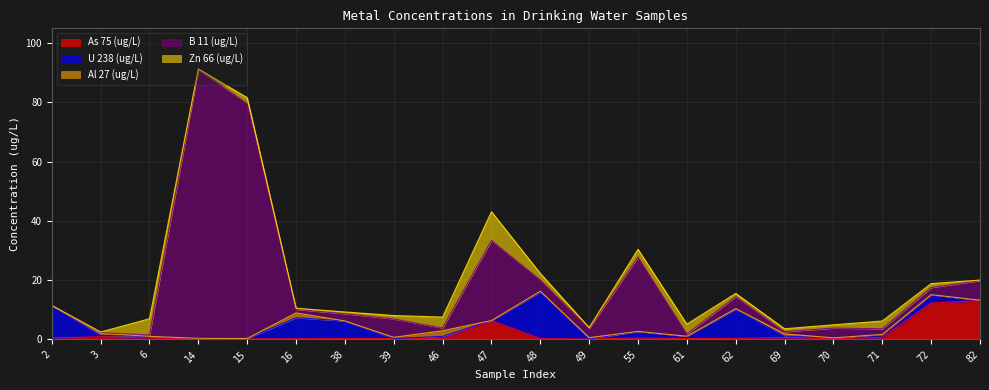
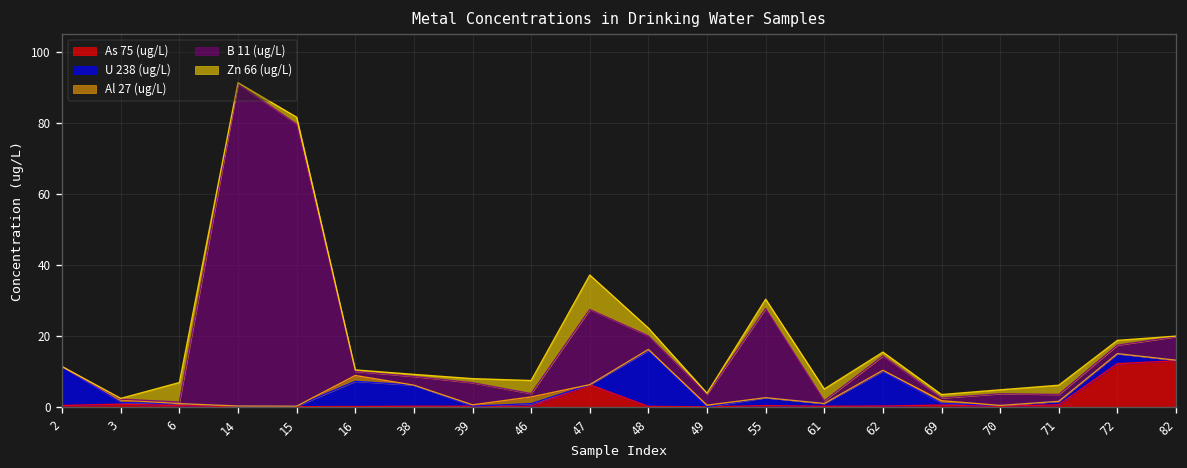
  {
    "As 75 (ug/L)": {
      "2": 0,
      "16": 0,
      "38": 0,
      "48": 0,
      "55": 0,
      "62": 0,
      "71": 1,
      "72": 12
    },
    "U 238 (ug/L)": {
      "16": 7
    },
    "B 11 (ug/L)": {
      "15": 79,
      "39": 6,
      "46": 1,
-     "47": 27,
+     "47": 21,
      "48": 4,
      "55": 25,
      "62": 4,
      "70": 3,
      "71": 2,
      "72": 2
    }
  }
